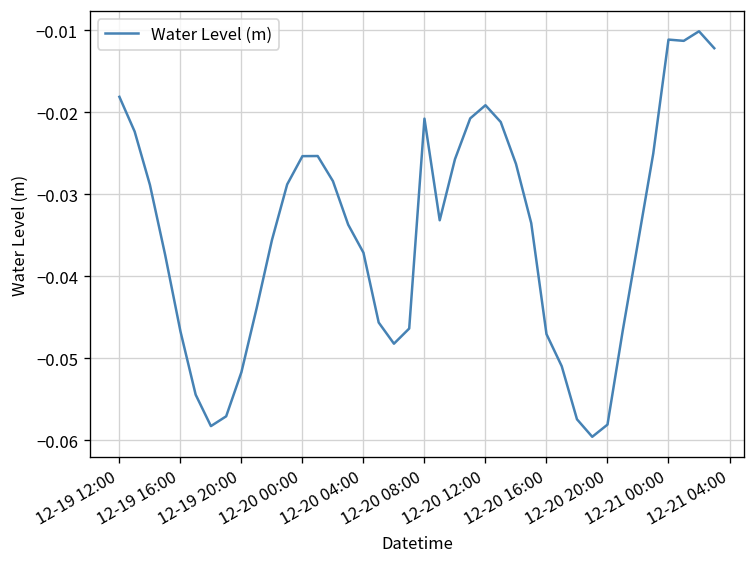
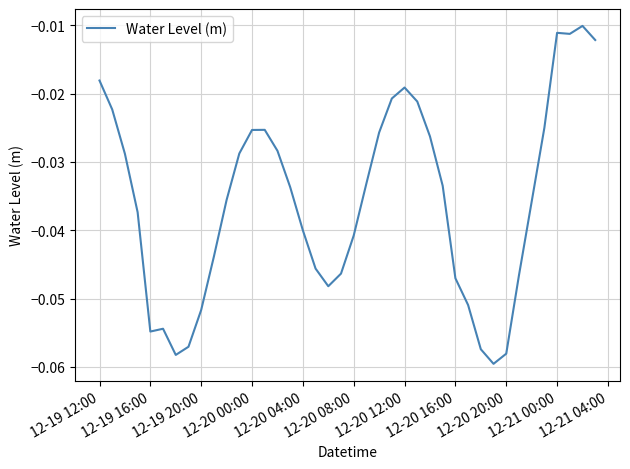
  {
    "12-19 12:00": -0.018,
-   "12-19 16:00": -0.047,
+   "12-19 16:00": -0.055,
    "12-19 20:00": -0.052,
    "12-20 00:00": -0.025,
-   "12-20 04:00": -0.037,
-   "12-20 08:00": -0.021,
+   "12-20 04:00": -0.040,
+   "12-20 08:00": -0.041,
    "12-20 12:00": -0.019,
    "12-20 16:00": -0.047,
    "12-20 20:00": -0.058,
    "12-21 00:00": -0.011
  }
